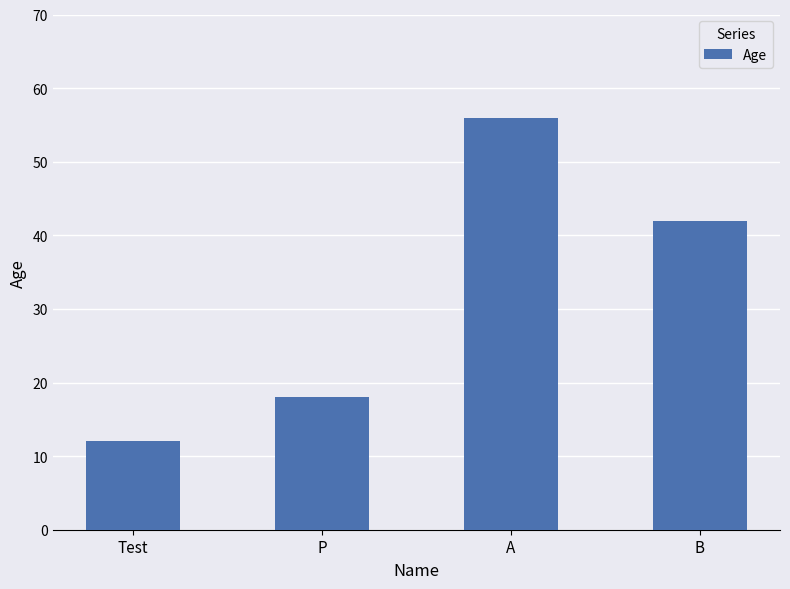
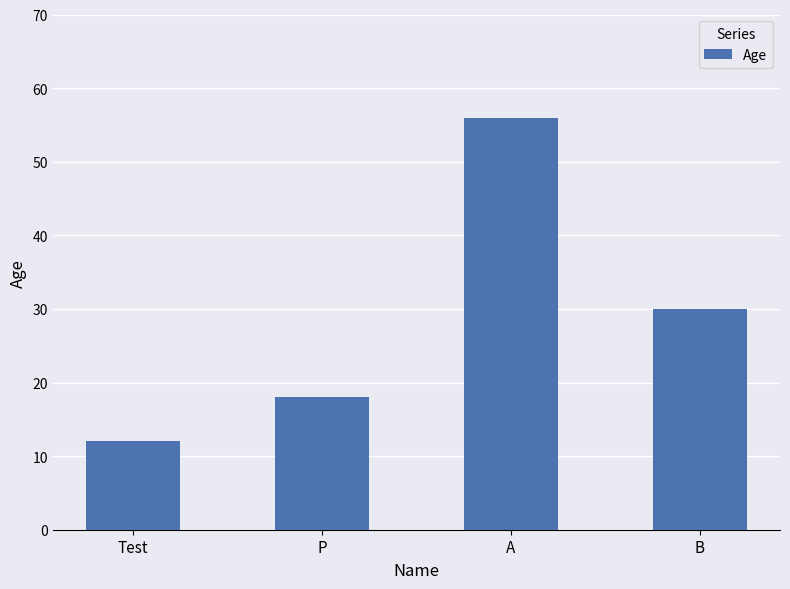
  {
    "Test": 12,
    "P": 18,
    "A": 56,
-   "B": 42
+   "B": 30
  }
